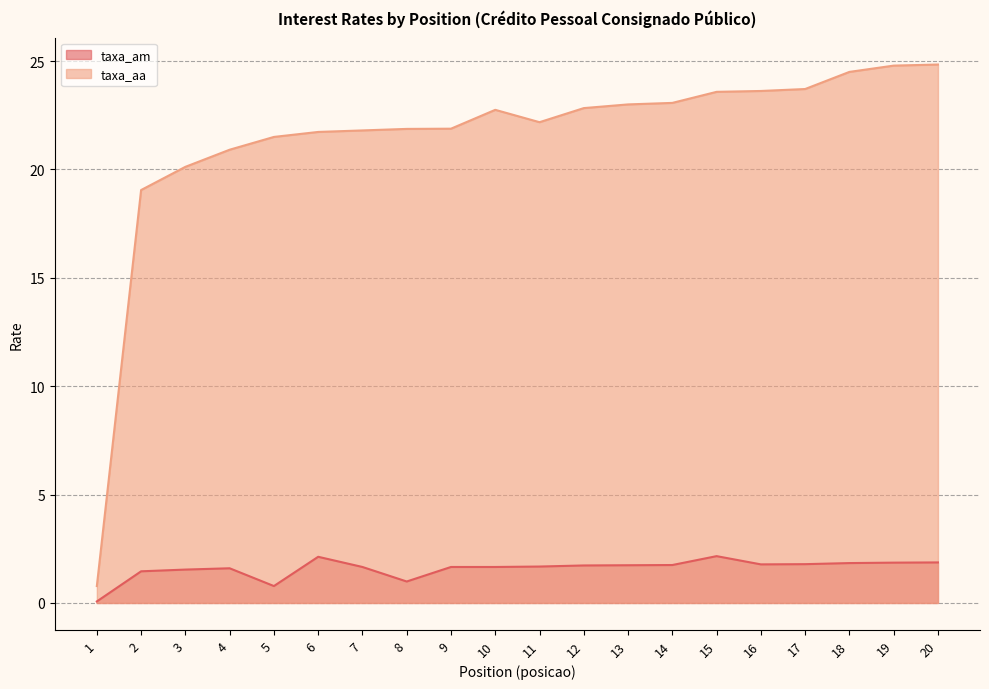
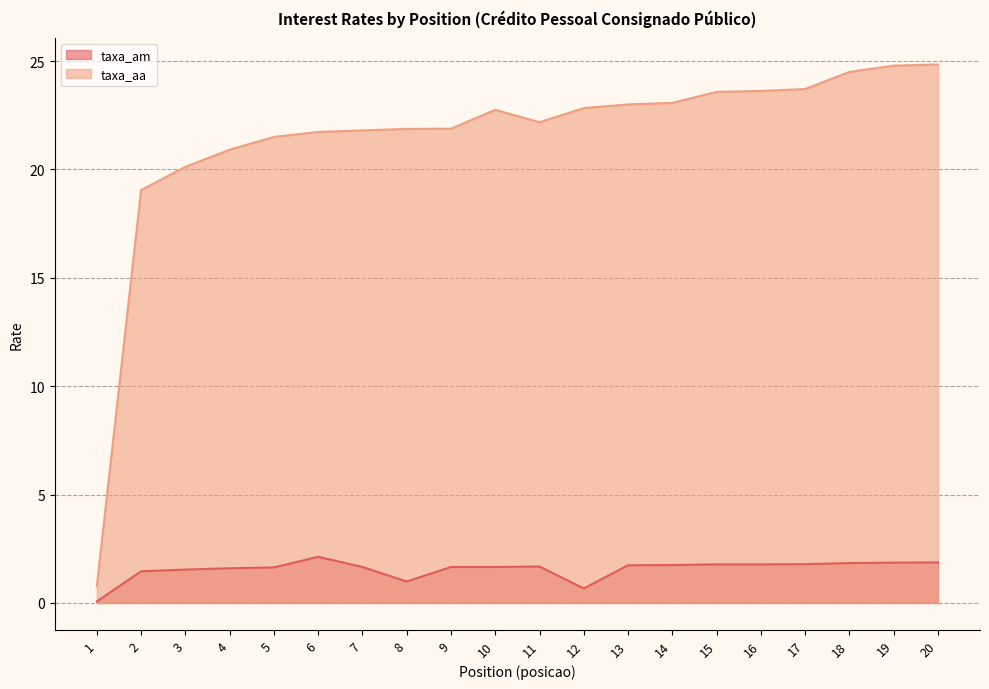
  {
    "taxa_am": {
      "1": 0.1,
      "2": 1.5,
      "3": 1.5,
      "4": 1.6,
-     "5": 0.8,
+     "5": 1.6,
      "6": 2.1,
      "7": 1.7,
      "8": 1.0,
      "9": 1.7,
      "10": 1.7,
      "11": 1.7,
-     "12": 1.7,
+     "12": 0.7,
      "13": 1.7,
      "14": 1.8,
-     "15": 2.2,
+     "15": 1.8,
      "16": 1.8,
      "17": 1.8,
      "18": 1.8,
      "19": 1.9,
      "20": 1.9
    },
    "taxa_aa": {
      "1": 0.8,
      "2": 19.1,
      "3": 20.1,
      "4": 20.9,
      "5": 21.5,
      "6": 21.7,
      "7": 21.8,
      "8": 21.9,
      "9": 21.9,
      "10": 22.8,
      "11": 22.2,
      "12": 22.8,
      "13": 23.0,
      "14": 23.1,
      "15": 23.6,
      "16": 23.6,
      "17": 23.7,
      "18": 24.5,
      "19": 24.8,
      "20": 24.8
    }
  }
